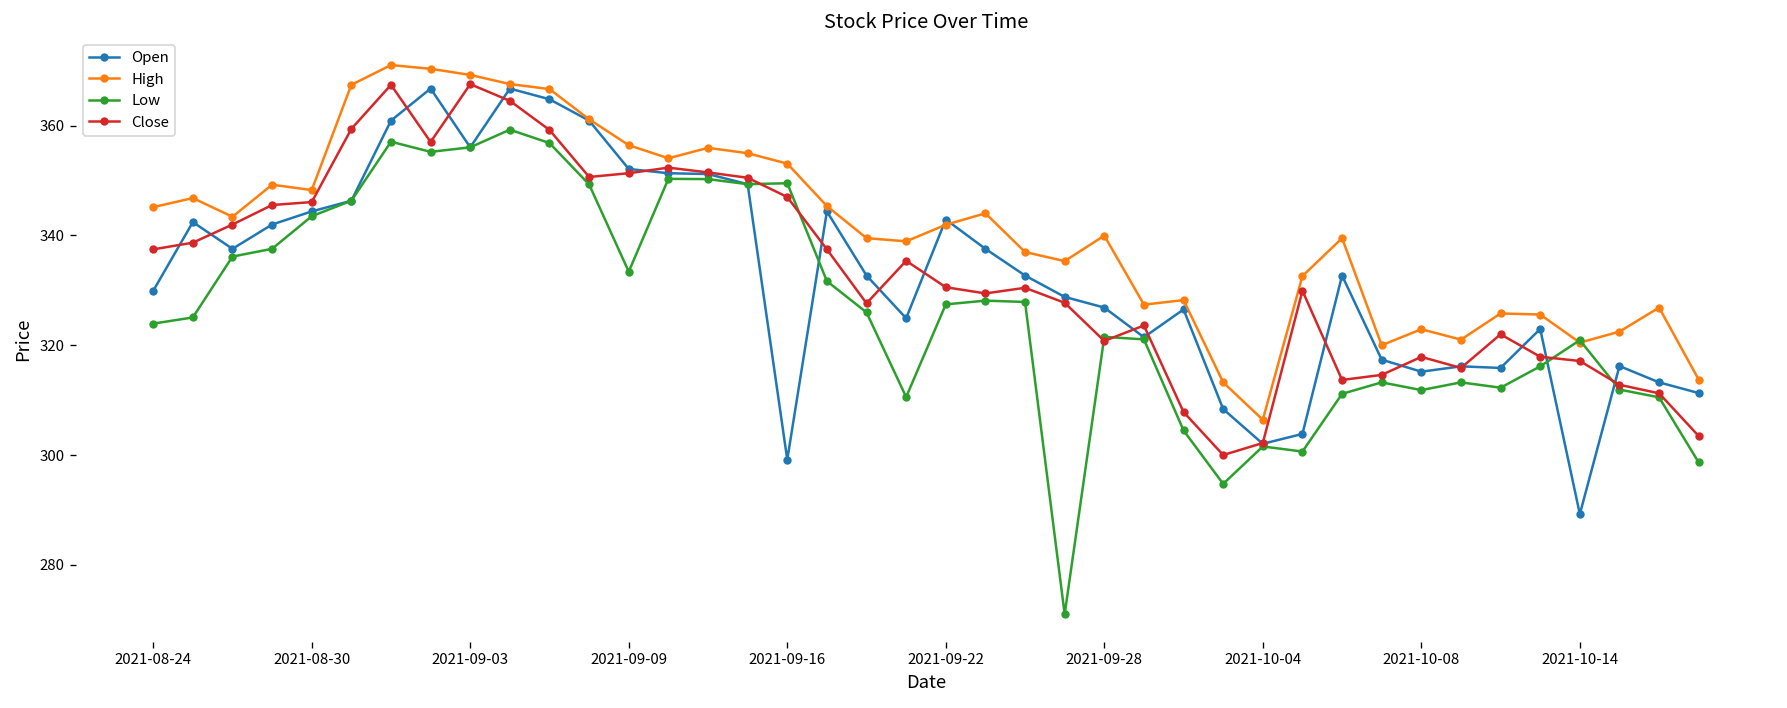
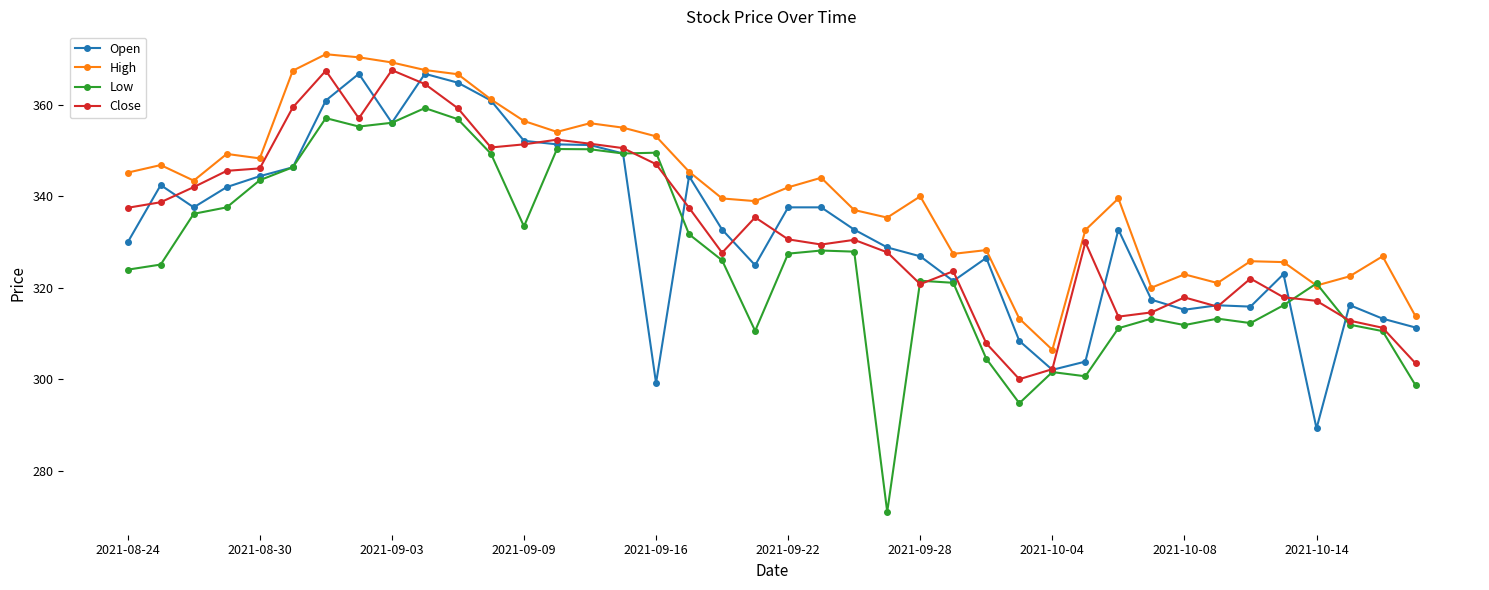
  {
    "Open": {
      "2021-08-24": 330,
      "2021-08-30": 344,
      "2021-09-09": 352,
      "2021-09-16": 299,
-     "2021-09-22": 343,
+     "2021-09-22": 338,
      "2021-09-28": 327,
      "2021-10-08": 315,
      "2021-10-14": 289
    },
    "High": {
      "2021-08-24": 345,
      "2021-08-30": 348,
      "2021-09-03": 369,
      "2021-09-09": 356,
      "2021-09-16": 353,
      "2021-09-22": 342,
      "2021-09-28": 340,
      "2021-10-04": 306,
      "2021-10-08": 323
    },
    "Low": {
      "2021-08-24": 324,
      "2021-08-30": 343,
      "2021-09-09": 333,
      "2021-09-16": 350,
      "2021-09-22": 327,
      "2021-09-28": 322,
      "2021-10-08": 312
    },
    "Close": {
      "2021-08-24": 337,
      "2021-08-30": 346,
      "2021-09-03": 368,
      "2021-09-09": 351,
      "2021-09-16": 347,
      "2021-09-22": 331,
      "2021-09-28": 321,
      "2021-10-08": 318,
      "2021-10-14": 317
    }
  }
